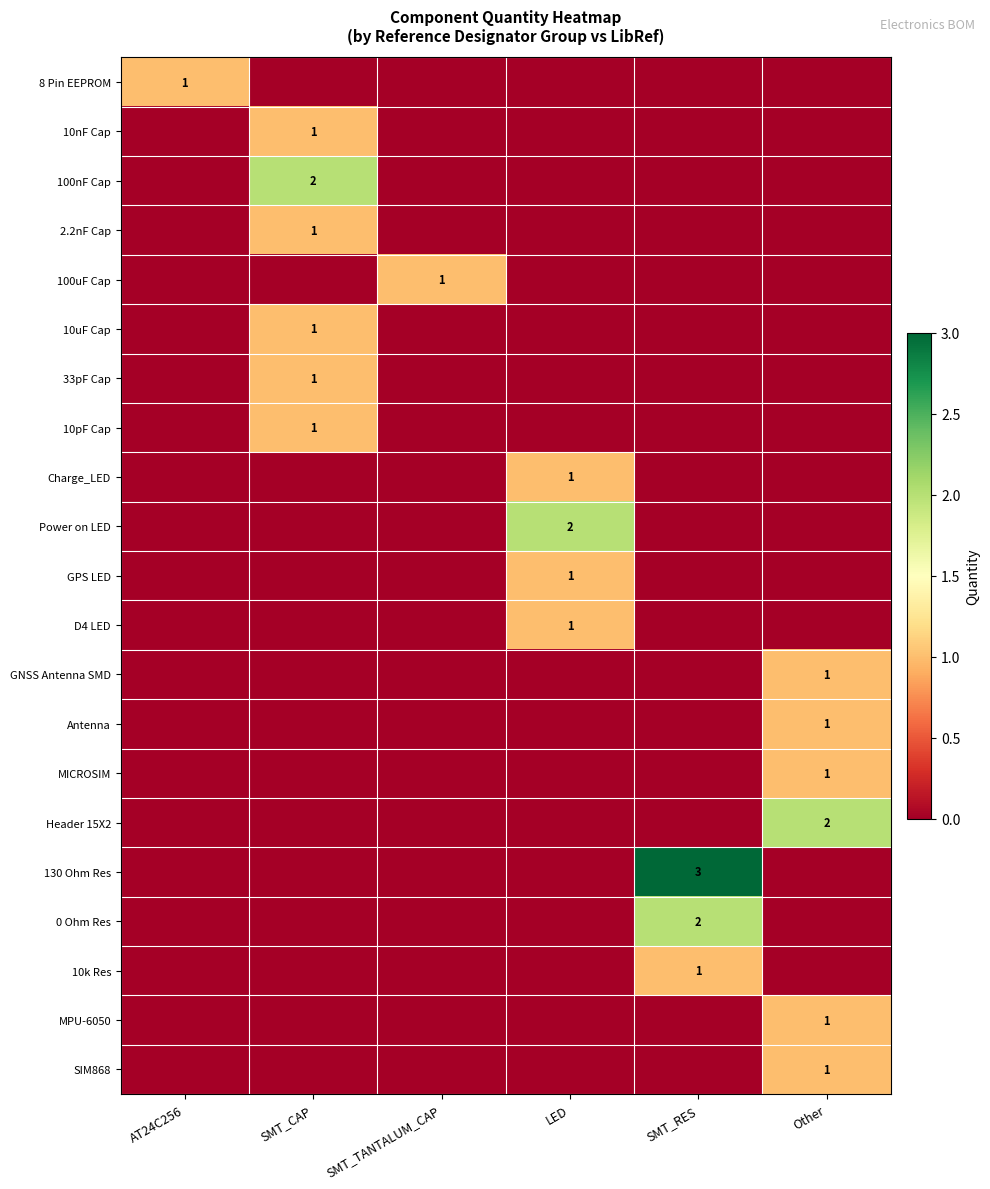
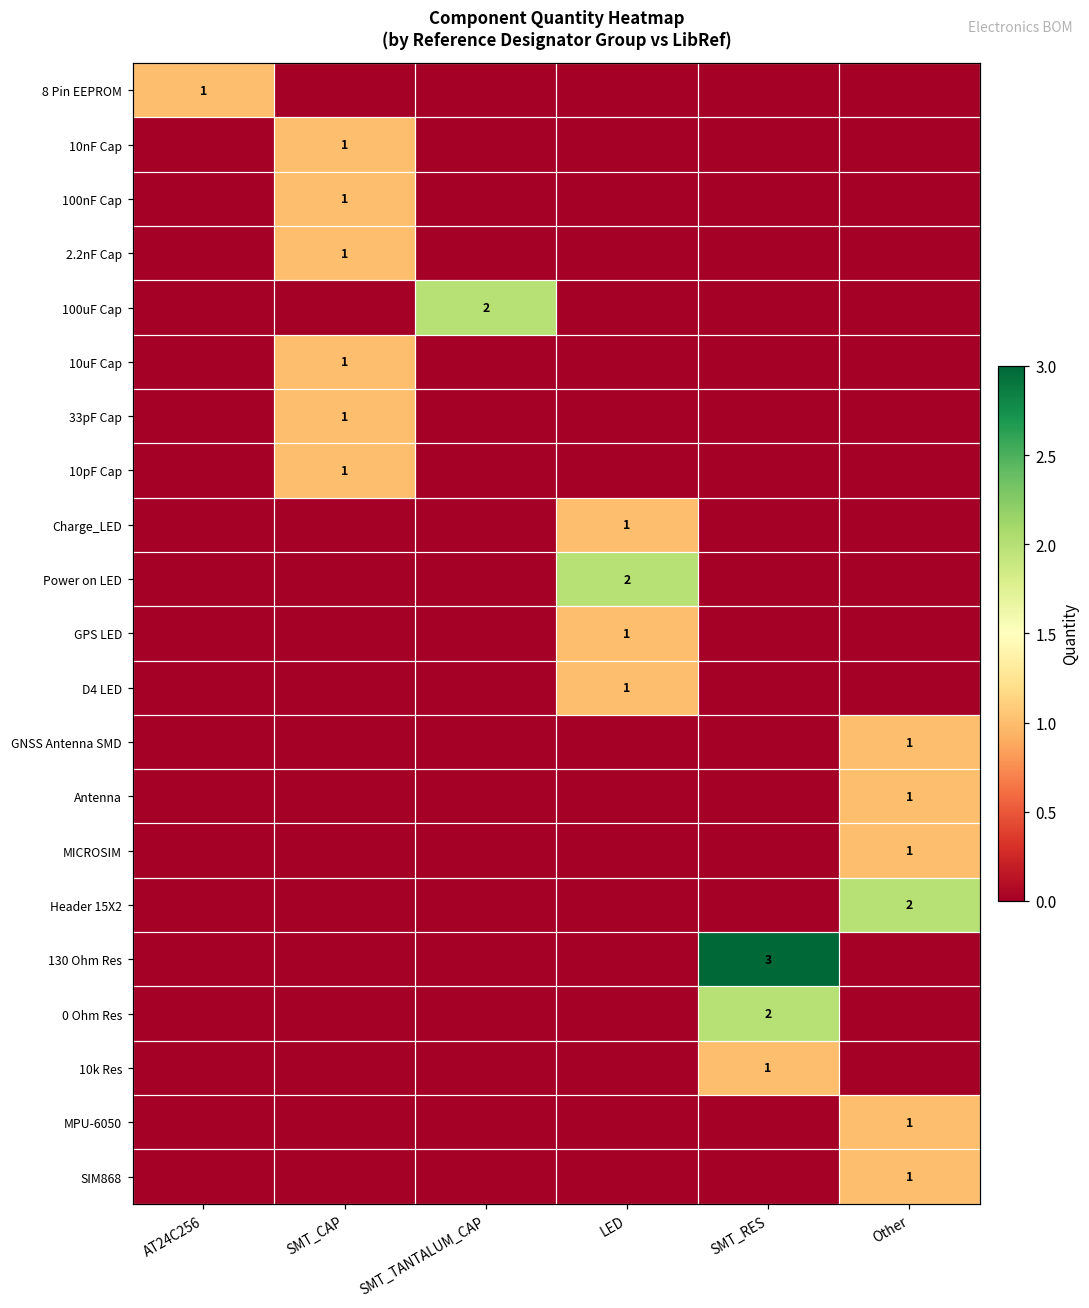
  {
    "8 Pin EEPROM": {
      "AT24C256": 1
    },
    "10nF Cap": {
      "SMT_CAP": 1
    },
    "100nF Cap": {
-     "SMT_CAP": 2
+     "SMT_CAP": 1
    },
    "2.2nF Cap": {
      "SMT_CAP": 1
    },
    "100uF Cap": {
-     "SMT_TANTALUM_CAP": 1
+     "SMT_TANTALUM_CAP": 2
    },
    "10uF Cap": {
      "SMT_CAP": 1
    },
    "33pF Cap": {
      "SMT_CAP": 1
    },
    "10pF Cap": {
      "SMT_CAP": 1
    },
    "Charge_LED": {
      "LED": 1
    },
    "Power on LED": {
      "LED": 2
    },
    "GPS LED": {
      "LED": 1
    },
    "D4 LED": {
      "LED": 1
    },
    "GNSS Antenna SMD": {
      "Other": 1
    },
    "Antenna": {
      "Other": 1
    },
    "MICROSIM": {
      "Other": 1
    },
    "Header 15X2": {
      "Other": 2
    },
    "130 Ohm Res": {
      "SMT_RES": 3
    },
    "0 Ohm Res": {
      "SMT_RES": 2
    },
    "10k Res": {
      "SMT_RES": 1
    },
    "MPU-6050": {
      "Other": 1
    },
    "SIM868": {
      "Other": 1
    }
  }
